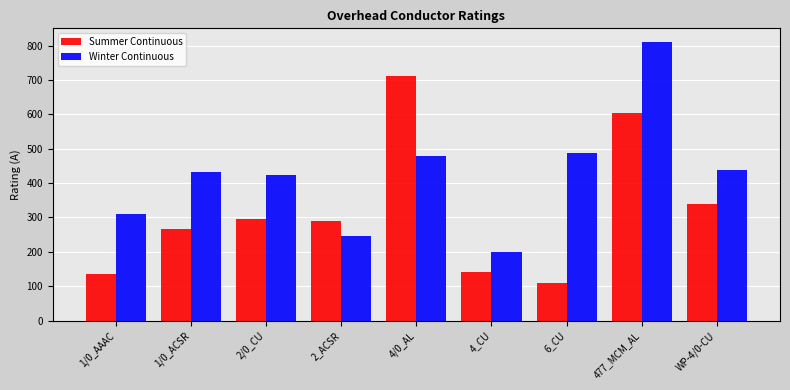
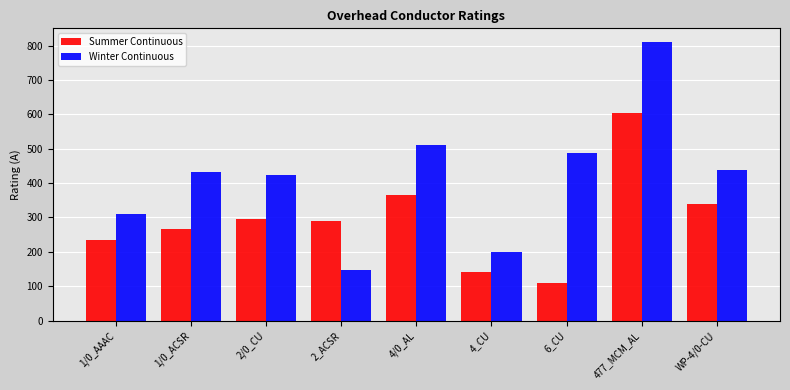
  {
    "Summer Continuous": {
-     "1/0_AAAC": 130,
+     "1/0_AAAC": 240,
      "1/0_ACSR": 270,
      "2/0_CU": 300,
      "2_ACSR": 290,
-     "4/0_AL": 710,
+     "4/0_AL": 370,
      "4_CU": 140,
      "6_CU": 110,
      "477_MCM_AL": 610,
      "WP-4/0-CU": 340
    },
    "Winter Continuous": {
      "1/0_AAAC": 310,
      "1/0_ACSR": 430,
      "2/0_CU": 430,
-     "2_ACSR": 250,
-     "4/0_AL": 480,
+     "2_ACSR": 150,
+     "4/0_AL": 510,
      "4_CU": 200,
      "6_CU": 490,
      "477_MCM_AL": 810,
      "WP-4/0-CU": 440
    }
  }
